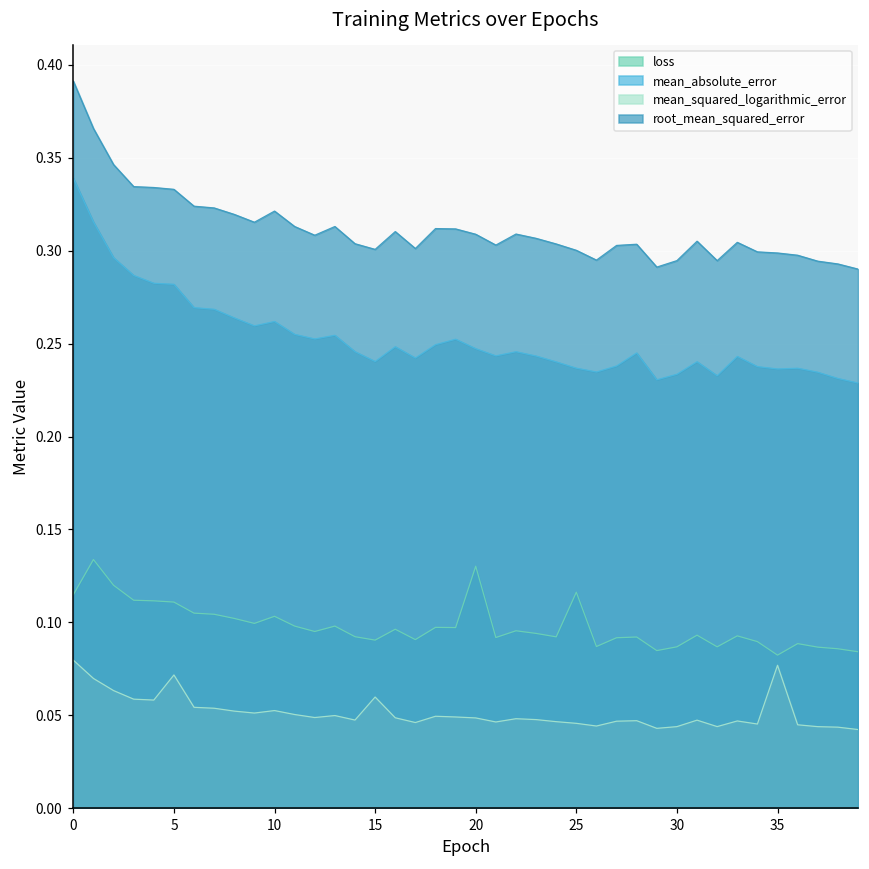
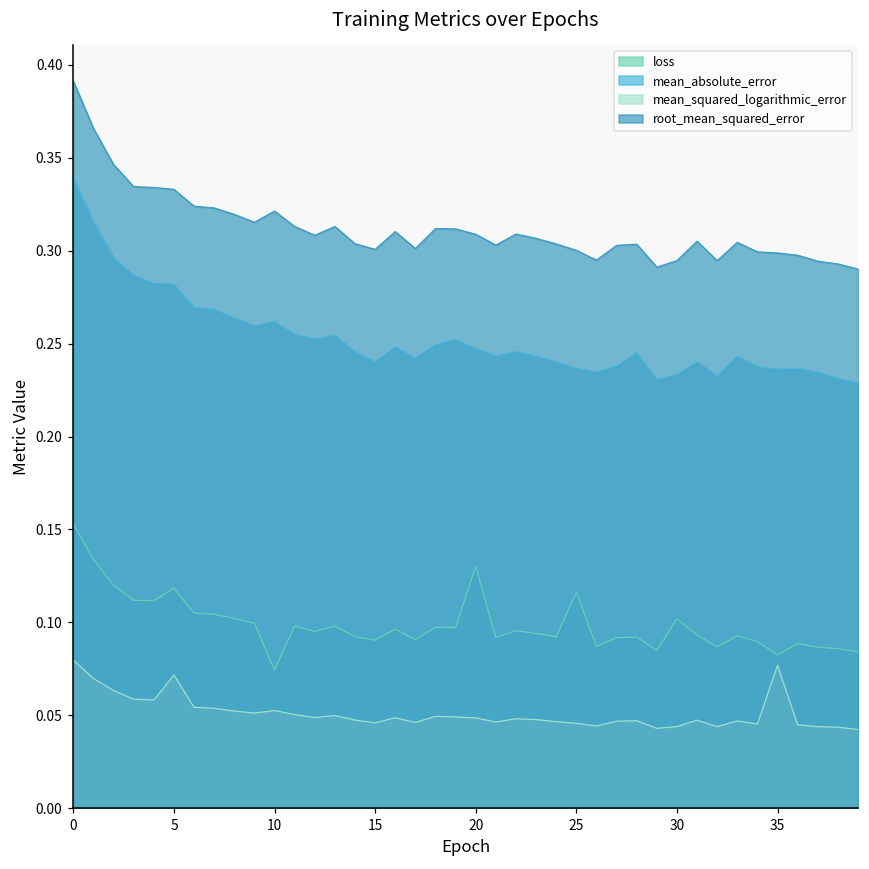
  {
    "loss": {
-     "0": 0.115,
-     "5": 0.111,
-     "10": 0.103,
+     "0": 0.153,
+     "5": 0.118,
+     "10": 0.074,
      "15": 0.090,
      "20": 0.130,
      "25": 0.116,
-     "30": 0.087,
+     "30": 0.102,
      "35": 0.082
    },
    "mean_squared_logarithmic_error": {
      "0": 0.080,
      "5": 0.072,
      "10": 0.053,
-     "15": 0.060,
+     "15": 0.046,
      "20": 0.049,
      "25": 0.046,
      "30": 0.044,
      "35": 0.077
    }
  }
